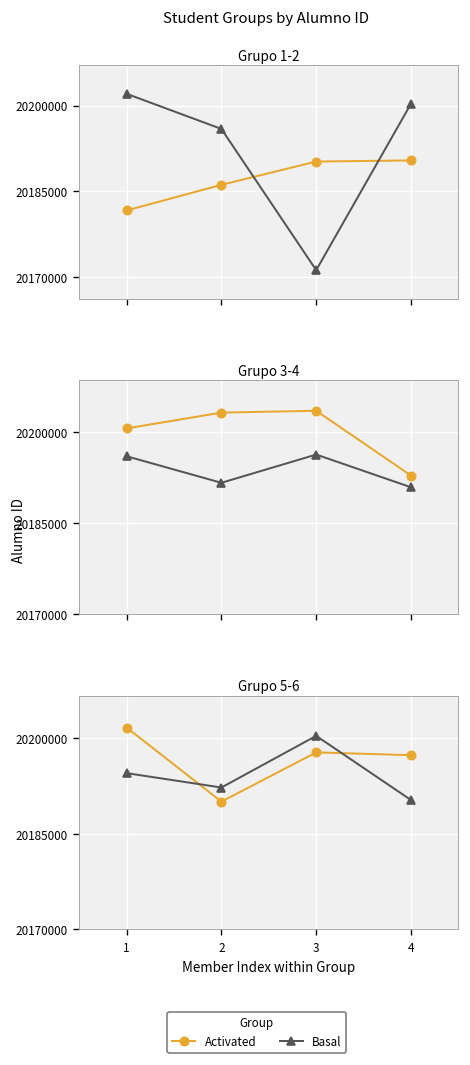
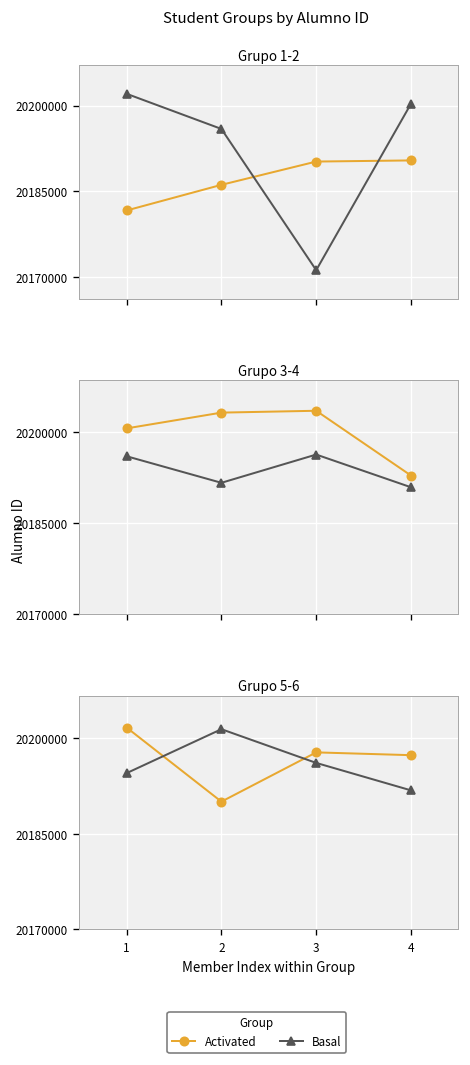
  {
    "Grupo 5-6": {
      "Activated": {
        "1": 20202000,
        "2": 20190000,
        "3": 20198000,
        "4": 20197000
      },
      "Basal": {
        "1": 20195000,
-       "2": 20192000,
-       "3": 20200000,
-       "4": 20190000
+       "2": 20201000,
+       "3": 20196000,
+       "4": 20192000
      }
    }
  }
